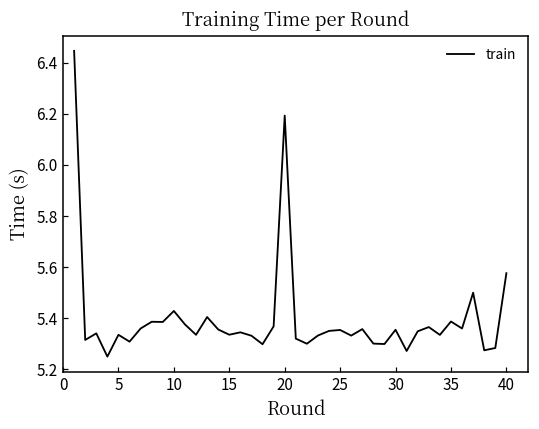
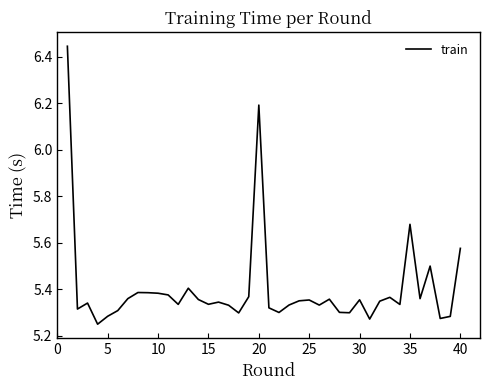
  {
-   "5": 5.34,
-   "10": 5.43,
+   "5": 5.28,
+   "10": 5.38,
    "15": 5.34,
    "20": 6.19,
    "25": 5.35,
    "30": 5.35,
-   "35": 5.39,
+   "35": 5.68,
    "40": 5.58
  }
